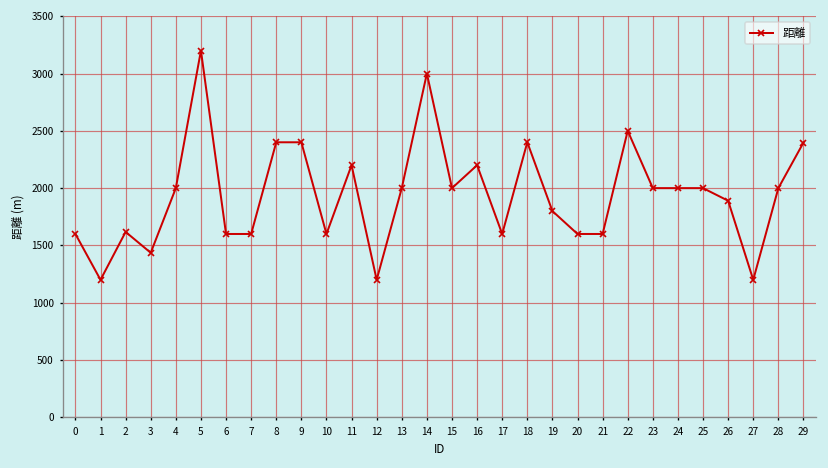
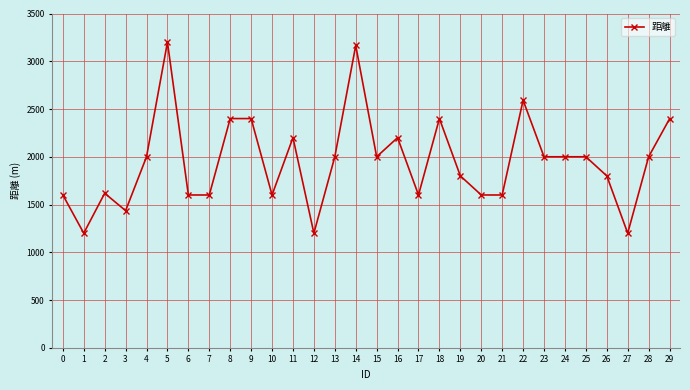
  {
    "0": 1600,
    "1": 1200,
    "2": 1600,
    "3": 1400,
    "4": 2000,
    "5": 3200,
    "6": 1600,
    "7": 1600,
    "8": 2400,
    "9": 2400,
    "10": 1600,
    "11": 2200,
    "12": 1200,
    "13": 2000,
-   "14": 3000,
+   "14": 3200,
    "15": 2000,
    "16": 2200,
    "17": 1600,
    "18": 2400,
    "19": 1800,
    "20": 1600,
    "21": 1600,
-   "22": 2500,
+   "22": 2600,
    "23": 2000,
    "24": 2000,
    "25": 2000,
-   "26": 1900,
+   "26": 1800,
    "27": 1200,
    "28": 2000,
    "29": 2400
  }
